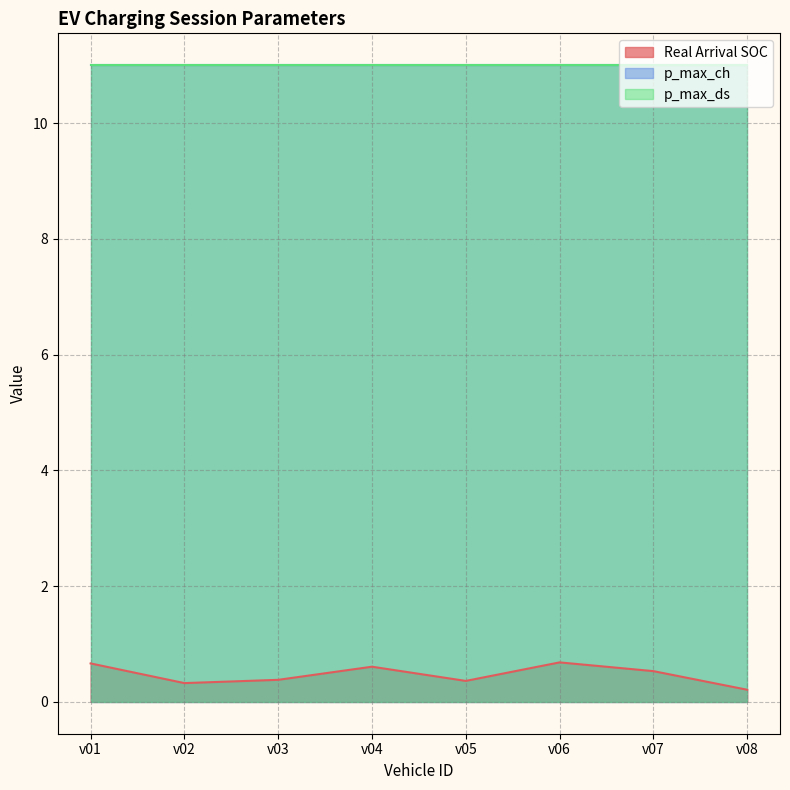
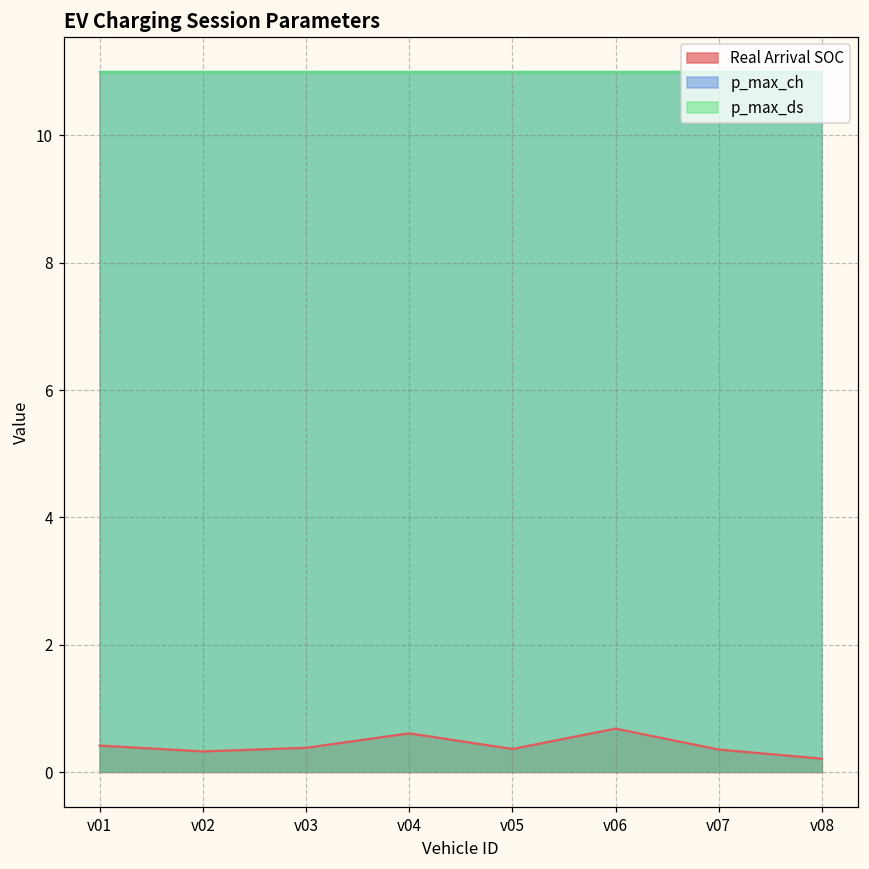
  {
    "Real Arrival SOC": {
-     "v01": 0.7,
+     "v01": 0.4,
      "v02": 0.3,
      "v03": 0.4,
      "v04": 0.6,
      "v05": 0.4,
      "v06": 0.7,
-     "v07": 0.5,
+     "v07": 0.4,
      "v08": 0.2
    },
    "p_max_ds": {
      "v01": 11.0,
      "v02": 11.0,
      "v03": 11.0,
      "v04": 11.0,
      "v05": 11.0,
      "v06": 11.0
    }
  }
